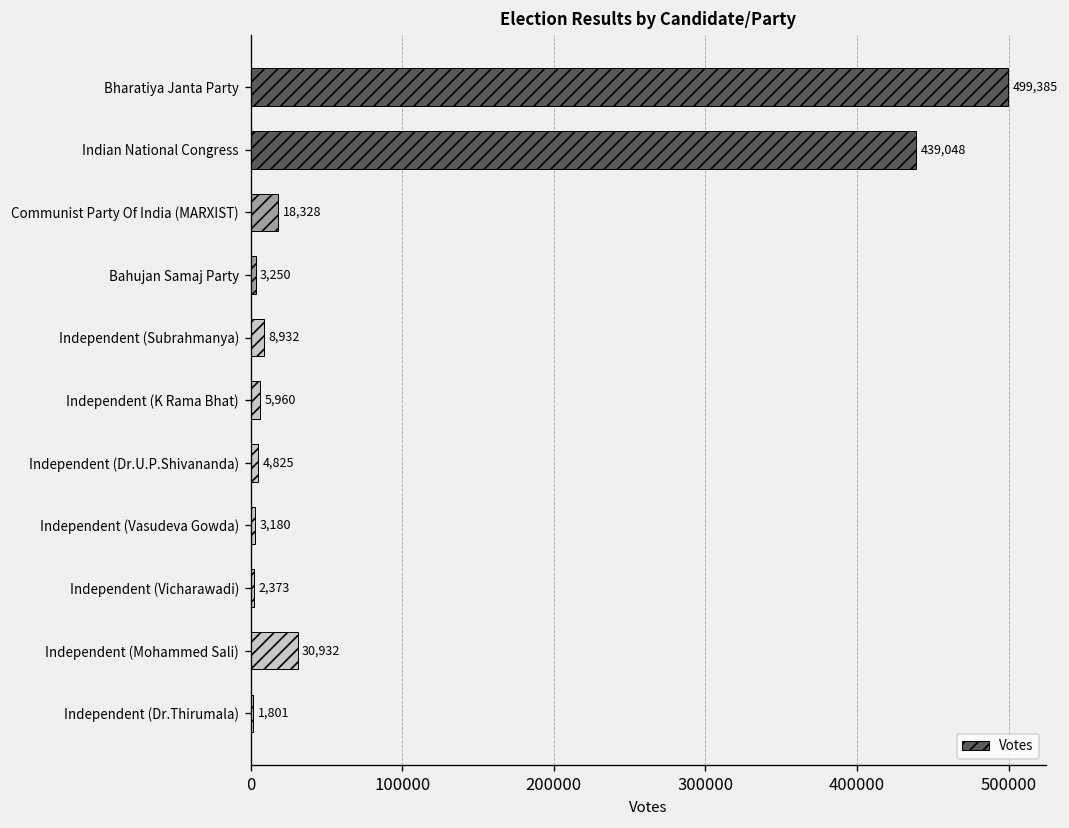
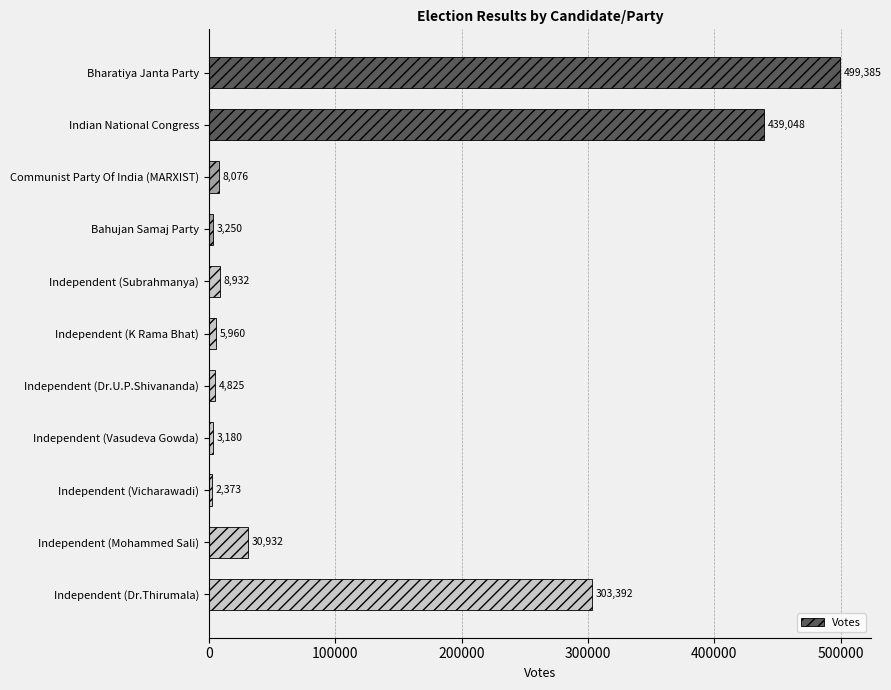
  {
    "Bharatiya Janta Party": "499,385",
    "Indian National Congress": "439,048",
-   "Communist Party Of India (MARXIST)": "18,328",
+   "Communist Party Of India (MARXIST)": "8,076",
    "Bahujan Samaj Party": "3,250",
    "Independent (Subrahmanya)": "8,932",
    "Independent (K Rama Bhat)": "5,960",
    "Independent (Dr.U.P.Shivananda)": "4,825",
    "Independent (Vasudeva Gowda)": "3,180",
    "Independent (Vicharawadi)": "2,373",
    "Independent (Mohammed Sali)": "30,932",
-   "Independent (Dr.Thirumala)": "1,801"
+   "Independent (Dr.Thirumala)": "303,392"
  }
